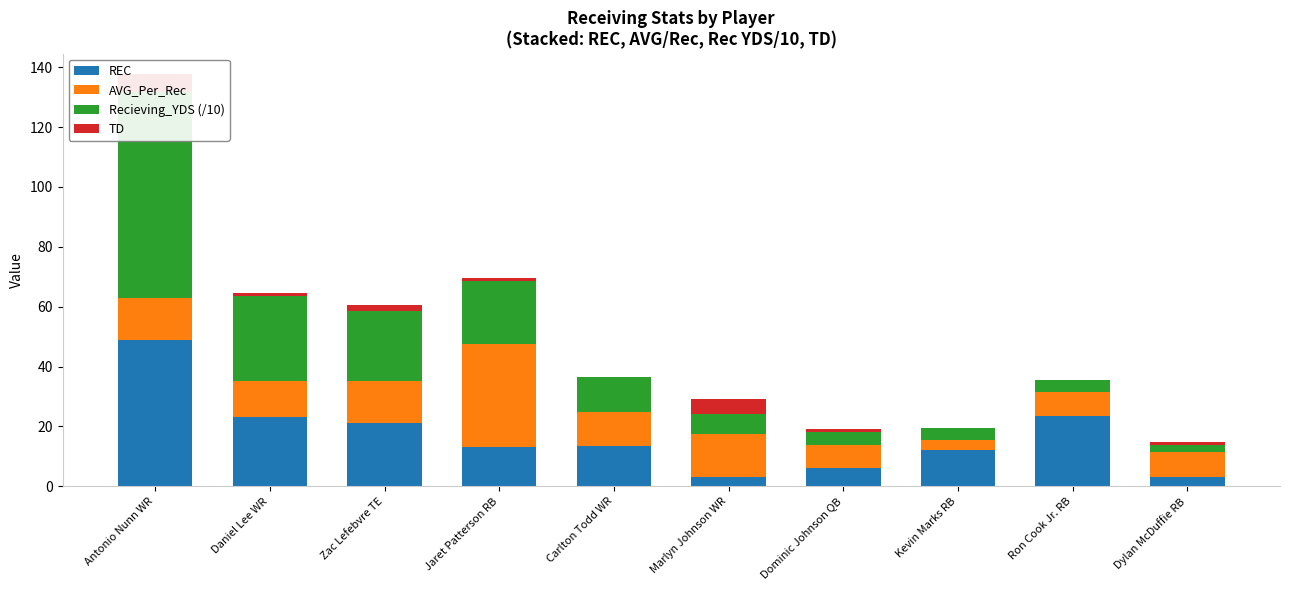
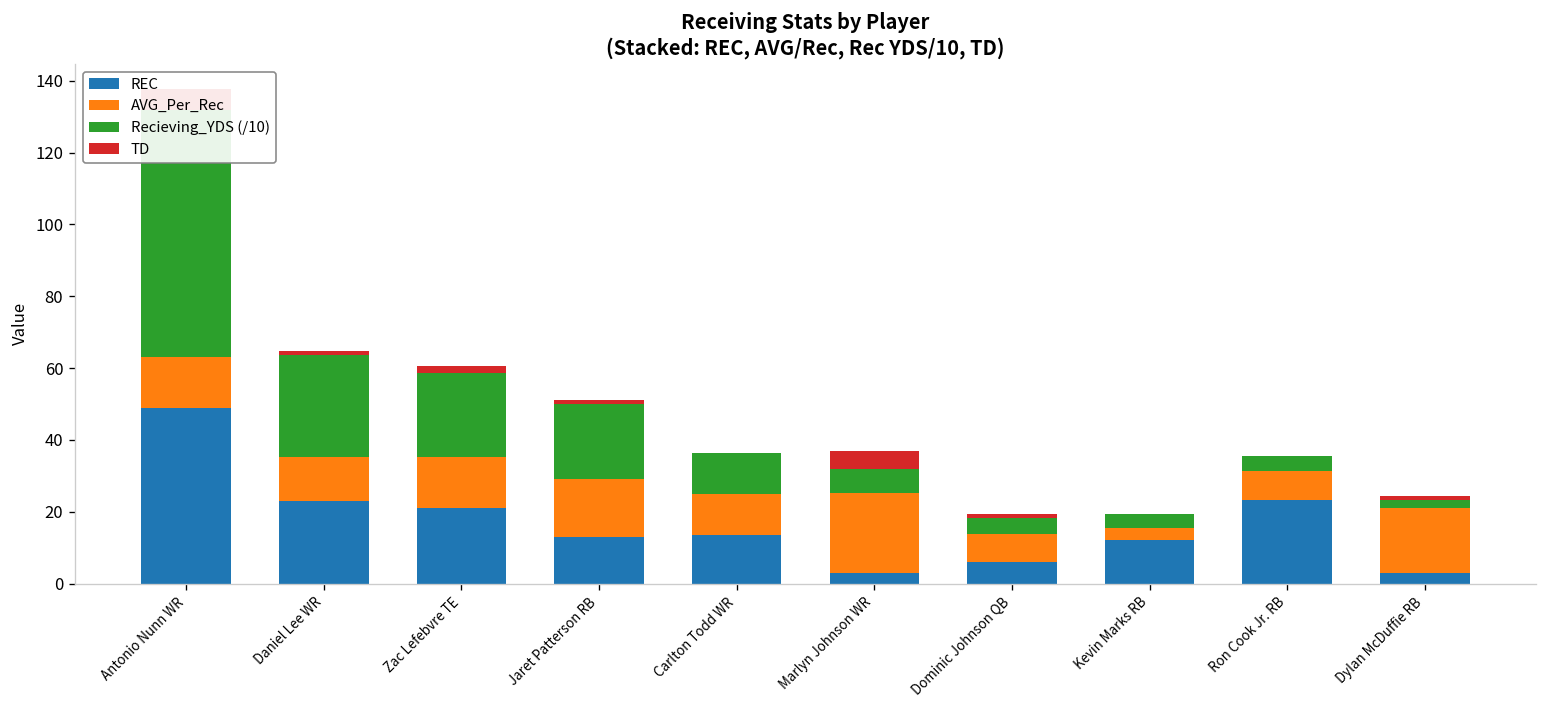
  {
    "REC": {
      "Antonio Nunn WR": 49,
      "Daniel Lee WR": 23,
      "Zac Lefebvre TE": 21,
      "Jaret Patterson RB": 13,
      "Carlton Todd WR": 13,
      "Marlyn Johnson WR": 3,
      "Dominic Johnson QB": 6,
      "Kevin Marks RB": 12,
      "Ron Cook Jr. RB": 23,
      "Dylan McDuffie RB": 3
    },
    "AVG_Per_Rec": {
      "Antonio Nunn WR": 14,
      "Daniel Lee WR": 12,
      "Zac Lefebvre TE": 14,
-     "Jaret Patterson RB": 35,
+     "Jaret Patterson RB": 16,
      "Carlton Todd WR": 12,
-     "Marlyn Johnson WR": 15,
+     "Marlyn Johnson WR": 22,
      "Dominic Johnson QB": 8,
      "Kevin Marks RB": 3,
      "Ron Cook Jr. RB": 8,
-     "Dylan McDuffie RB": 8
+     "Dylan McDuffie RB": 18
    },
    "Recieving_YDS (/10)": {
      "Daniel Lee WR": 28,
      "Zac Lefebvre TE": 24,
      "Jaret Patterson RB": 21,
      "Carlton Todd WR": 12,
      "Marlyn Johnson WR": 7,
      "Dominic Johnson QB": 5,
      "Kevin Marks RB": 4,
      "Ron Cook Jr. RB": 4,
      "Dylan McDuffie RB": 3
    },
    "TD": {
      "Daniel Lee WR": 1,
      "Zac Lefebvre TE": 2,
      "Jaret Patterson RB": 1,
      "Carlton Todd WR": 0,
      "Marlyn Johnson WR": 5,
      "Dominic Johnson QB": 1,
      "Kevin Marks RB": 0,
      "Ron Cook Jr. RB": 0,
      "Dylan McDuffie RB": 1
    }
  }
